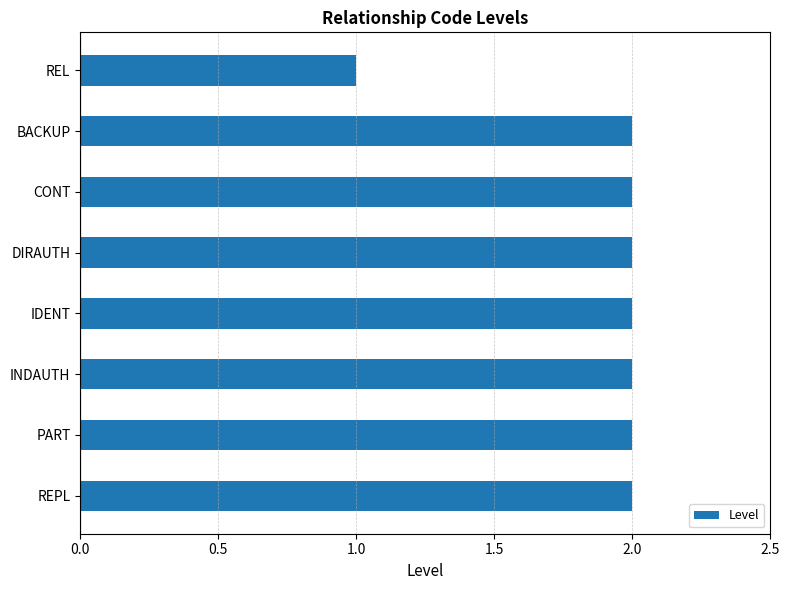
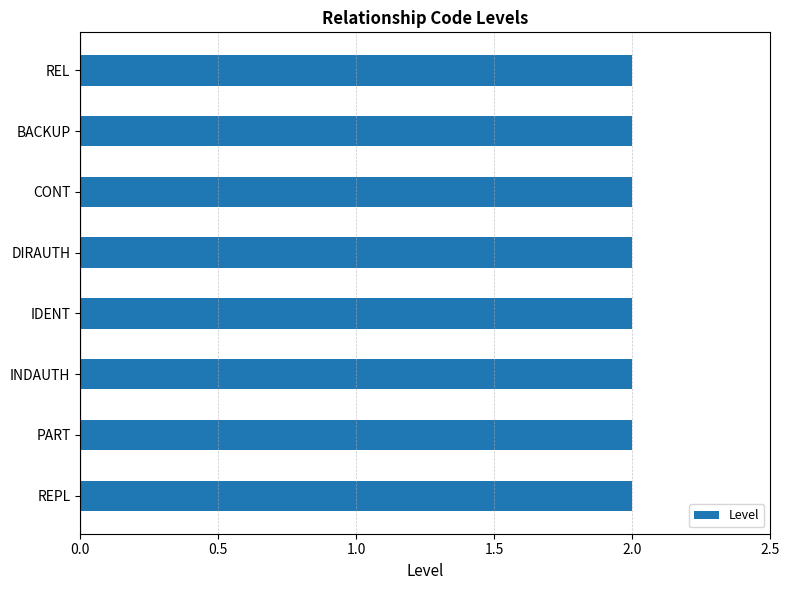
  {
-   "REL": 1,
+   "REL": 2,
    "BACKUP": 2,
    "CONT": 2,
    "DIRAUTH": 2,
    "IDENT": 2,
    "INDAUTH": 2,
    "PART": 2,
    "REPL": 2
  }
